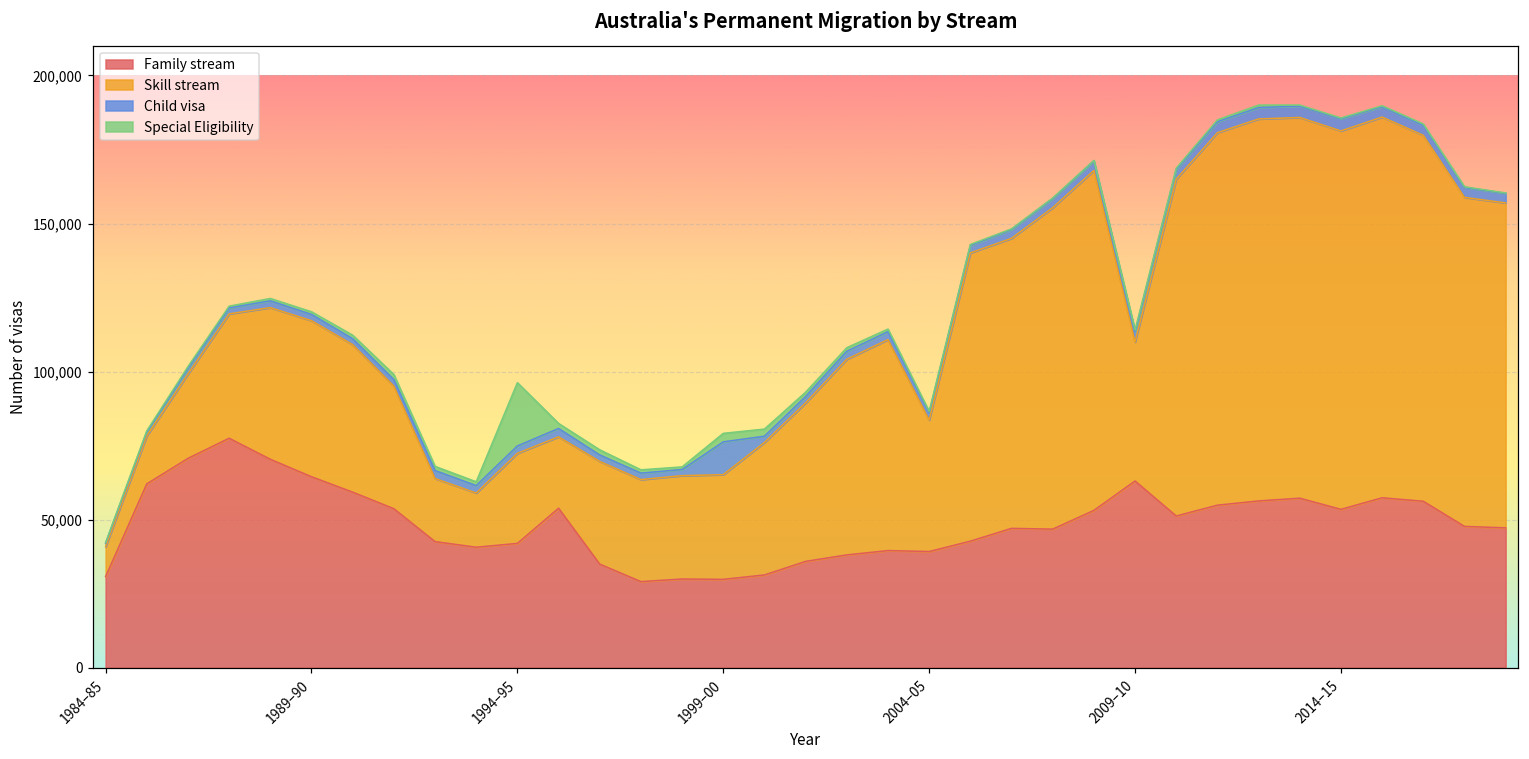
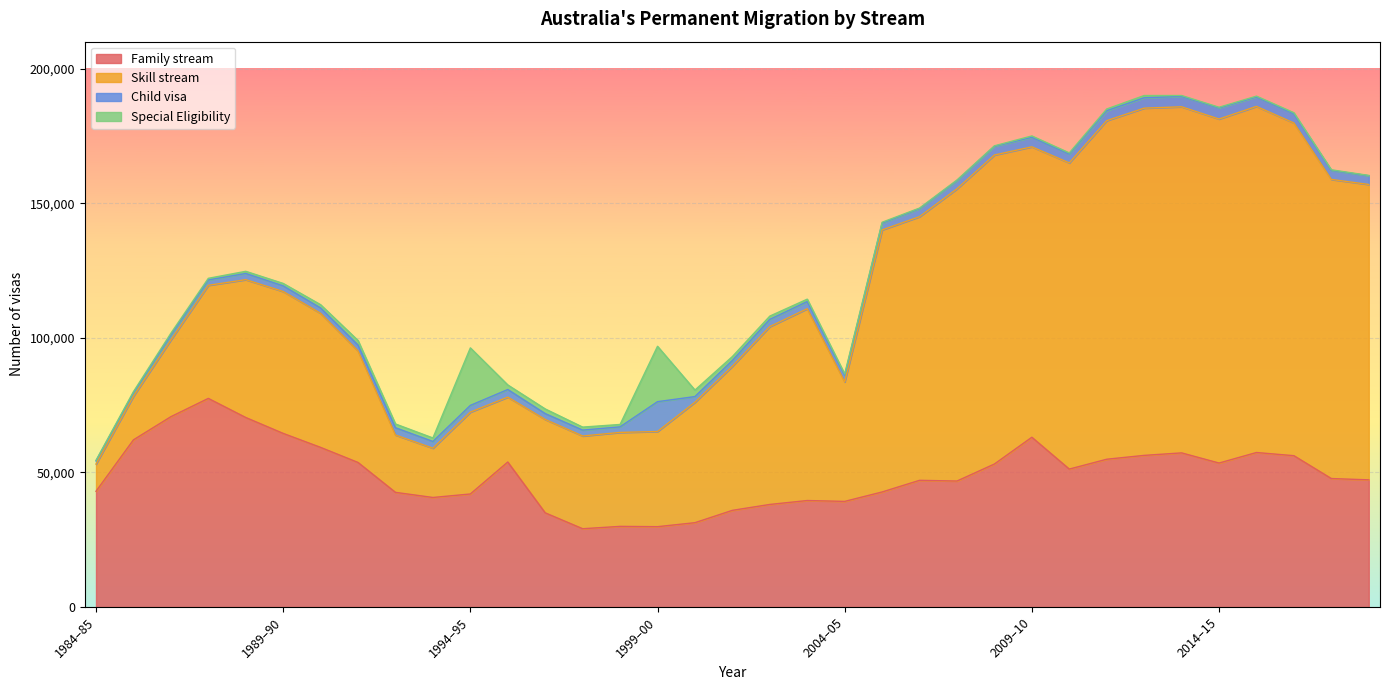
  {
    "Family stream": {
-     "1984–85": "31,000",
+     "1984–85": "43,000",
      "1989–90": "65,000",
      "1994–95": "42,000",
      "1999–00": "30,000",
      "2004–05": "39,000",
      "2009–10": "63,000",
      "2014–15": "53,000"
    },
    "Skill stream": {
      "1984–85": "10,000",
      "1989–90": "53,000",
      "1994–95": "30,000",
      "1999–00": "35,000",
      "2004–05": "44,000",
-     "2009–10": "47,000",
+     "2009–10": "108,000",
      "2014–15": "128,000"
    },
    "Child visa": {
      "1994–95": "3,000",
      "1999–00": "11,000"
    },
    "Special Eligibility": {
      "1994–95": "21,000",
-     "1999–00": "3,000"
+     "1999–00": "21,000"
    }
  }
